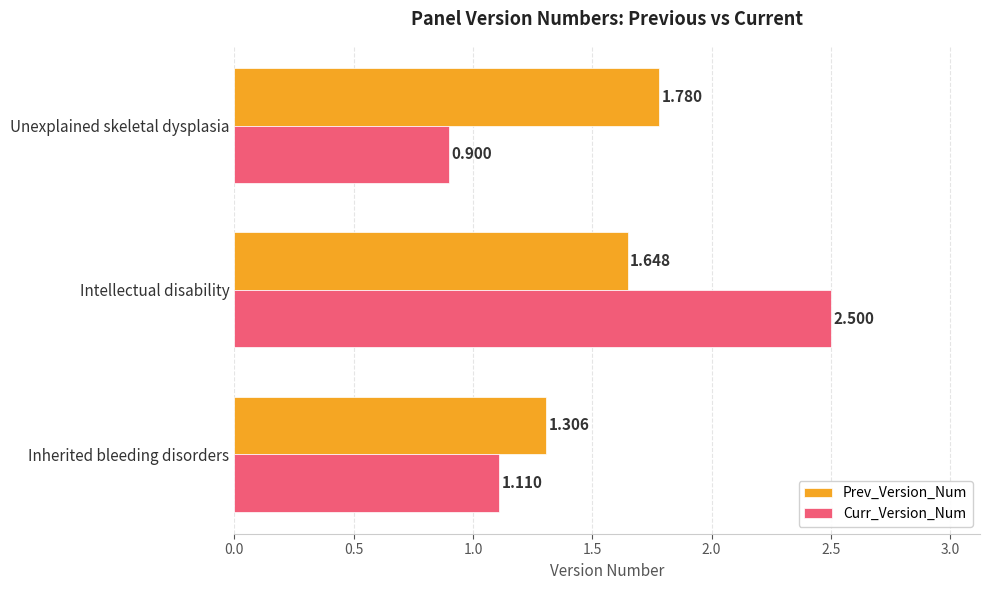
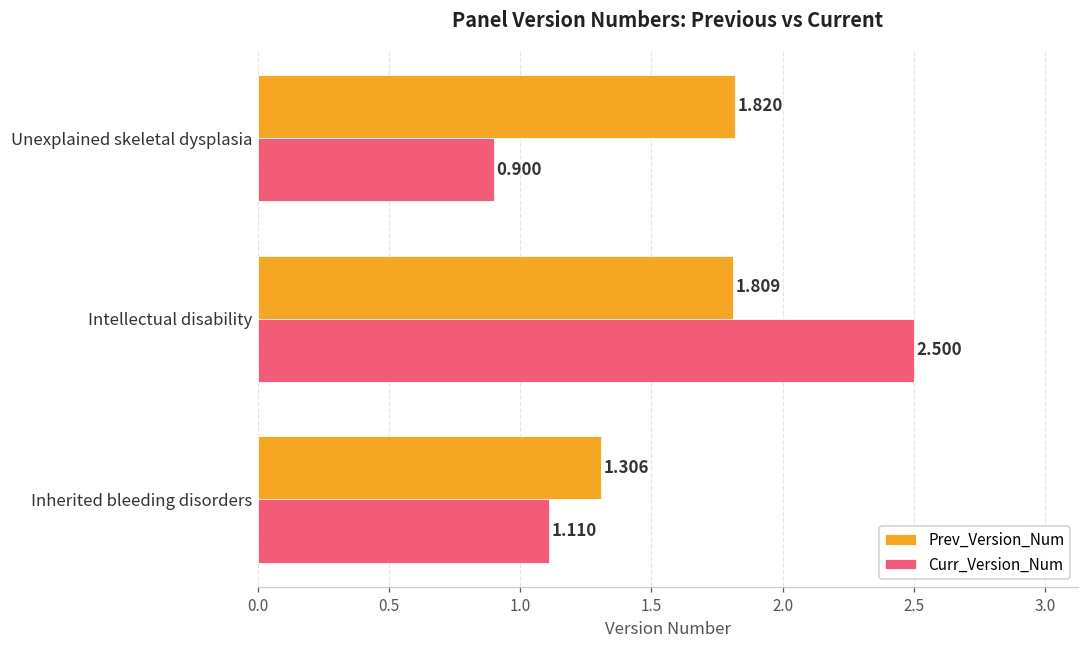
  {
    "Prev_Version_Num": {
-     "Unexplained skeletal dysplasia": 1.780,
-     "Intellectual disability": 1.648,
+     "Unexplained skeletal dysplasia": 1.820,
+     "Intellectual disability": 1.809,
      "Inherited bleeding disorders": 1.306
    },
    "Curr_Version_Num": {
      "Unexplained skeletal dysplasia": 0.900,
      "Intellectual disability": 2.500,
      "Inherited bleeding disorders": 1.110
    }
  }
